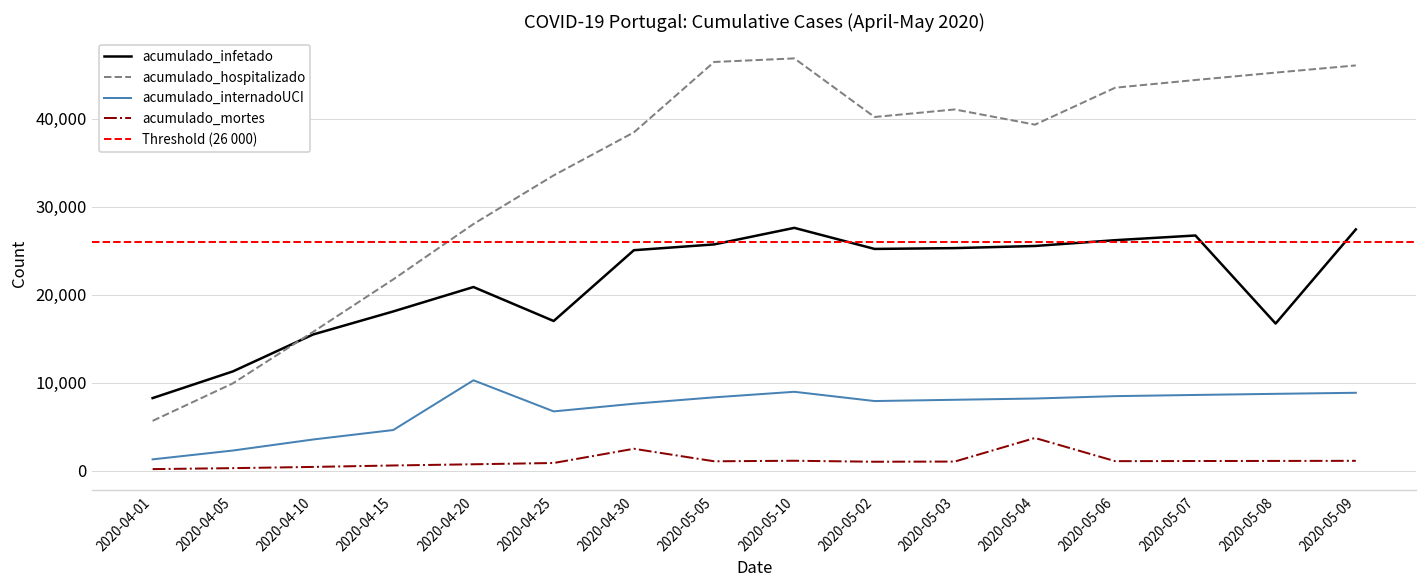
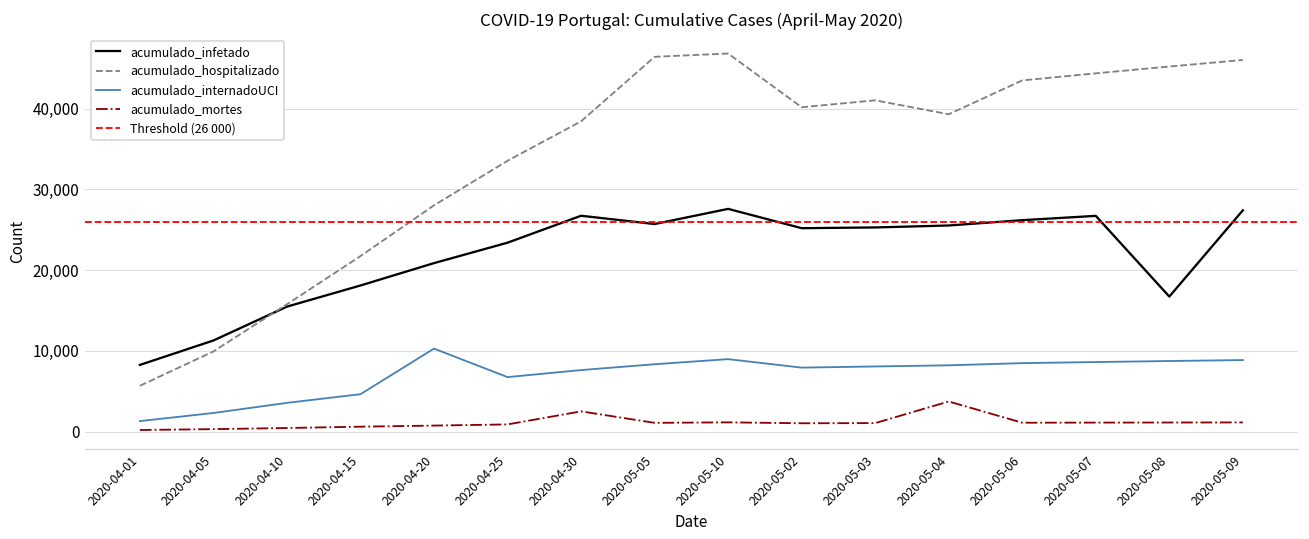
  {
    "acumulado_infetado": {
      "2020-04-01": "8,000",
      "2020-04-05": "11,000",
      "2020-04-15": "18,000",
      "2020-04-20": "21,000",
-     "2020-04-25": "17,000",
-     "2020-04-30": "25,000",
+     "2020-04-25": "23,000",
+     "2020-04-30": "27,000",
      "2020-05-05": "26,000",
      "2020-05-10": "28,000",
      "2020-05-02": "25,000",
      "2020-05-03": "25,000",
      "2020-05-04": "26,000",
      "2020-05-06": "26,000",
      "2020-05-07": "27,000",
      "2020-05-08": "17,000",
      "2020-05-09": "27,000"
    },
    "acumulado_hospitalizado": {
      "2020-04-01": "6,000",
      "2020-04-05": "10,000",
      "2020-04-15": "22,000",
      "2020-04-20": "28,000",
      "2020-04-25": "34,000",
      "2020-04-30": "38,000",
      "2020-05-05": "46,000",
      "2020-05-10": "47,000",
      "2020-05-02": "40,000",
      "2020-05-03": "41,000",
      "2020-05-04": "39,000",
      "2020-05-06": "43,000",
      "2020-05-07": "44,000",
      "2020-05-08": "45,000",
      "2020-05-09": "46,000"
    },
    "acumulado_internadoUCI": {
      "2020-04-01": "1,000",
      "2020-04-05": "2,000",
      "2020-04-10": "4,000",
      "2020-04-15": "5,000",
      "2020-04-20": "10,000",
      "2020-04-25": "7,000",
      "2020-04-30": "8,000",
      "2020-05-05": "8,000",
      "2020-05-10": "9,000",
      "2020-05-02": "8,000",
      "2020-05-03": "8,000",
      "2020-05-04": "8,000",
      "2020-05-06": "8,000",
      "2020-05-07": "9,000",
      "2020-05-08": "9,000",
      "2020-05-09": "9,000"
    },
    "acumulado_mortes": {
      "2020-04-01": "0",
      "2020-04-05": "0",
      "2020-04-10": "0",
      "2020-04-15": "1,000",
      "2020-04-20": "1,000",
      "2020-04-25": "1,000",
      "2020-04-30": "2,000",
      "2020-05-05": "1,000",
      "2020-05-10": "1,000",
      "2020-05-02": "1,000",
      "2020-05-03": "1,000",
      "2020-05-04": "4,000",
      "2020-05-06": "1,000",
      "2020-05-07": "1,000",
      "2020-05-08": "1,000",
      "2020-05-09": "1,000"
    }
  }
